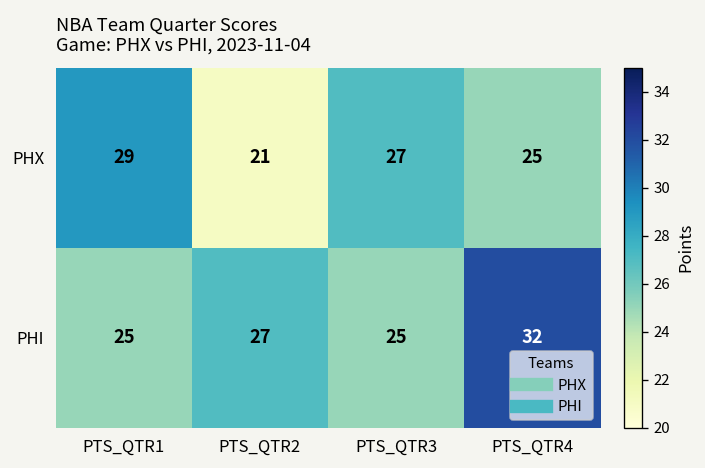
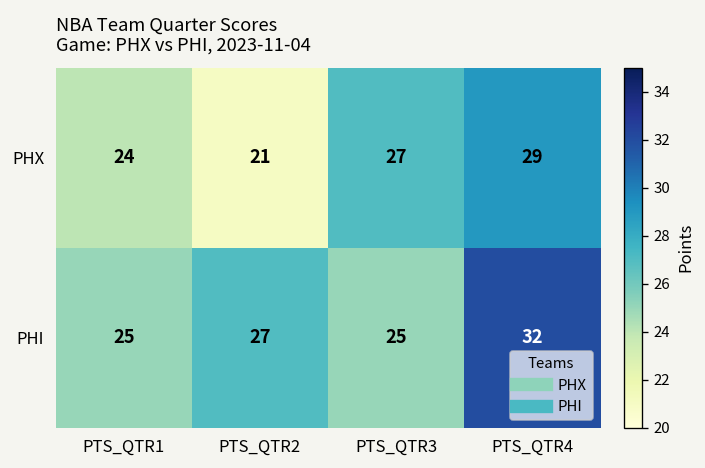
  {
    "PHX": {
-     "PTS_QTR1": 29,
+     "PTS_QTR1": 24,
      "PTS_QTR2": 21,
      "PTS_QTR3": 27,
-     "PTS_QTR4": 25
+     "PTS_QTR4": 29
    },
    "PHI": {
      "PTS_QTR1": 25,
      "PTS_QTR2": 27,
      "PTS_QTR3": 25
    }
  }
